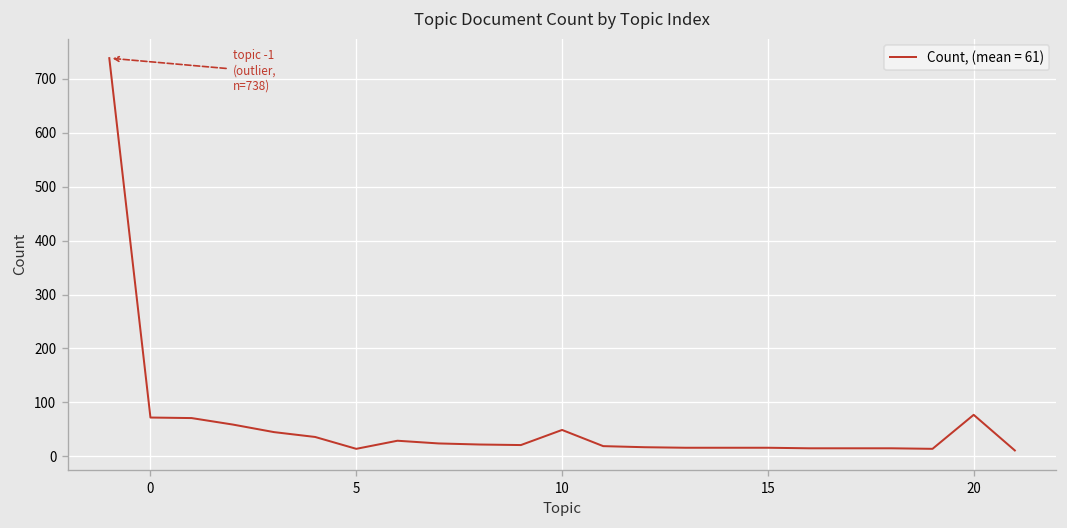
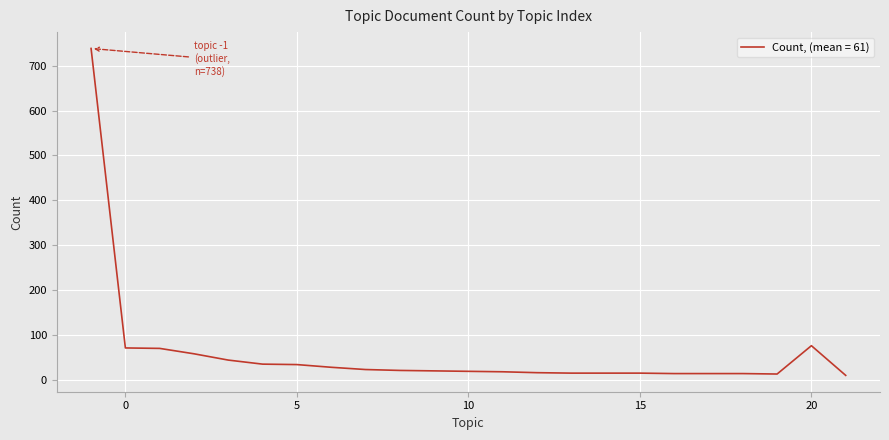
  {
    "0": 70,
-   "5": 10,
-   "10": 50,
+   "5": 40,
+   "10": 20,
    "15": 20,
    "20": 80
  }
